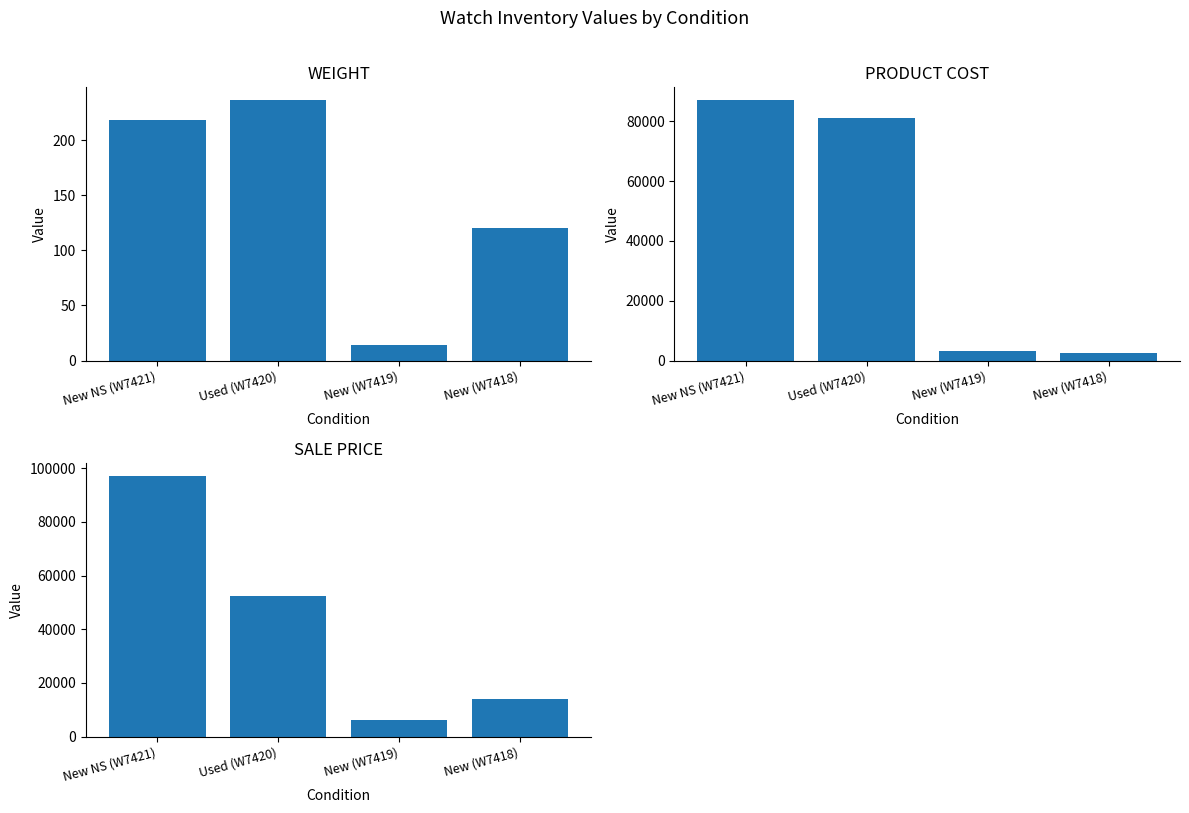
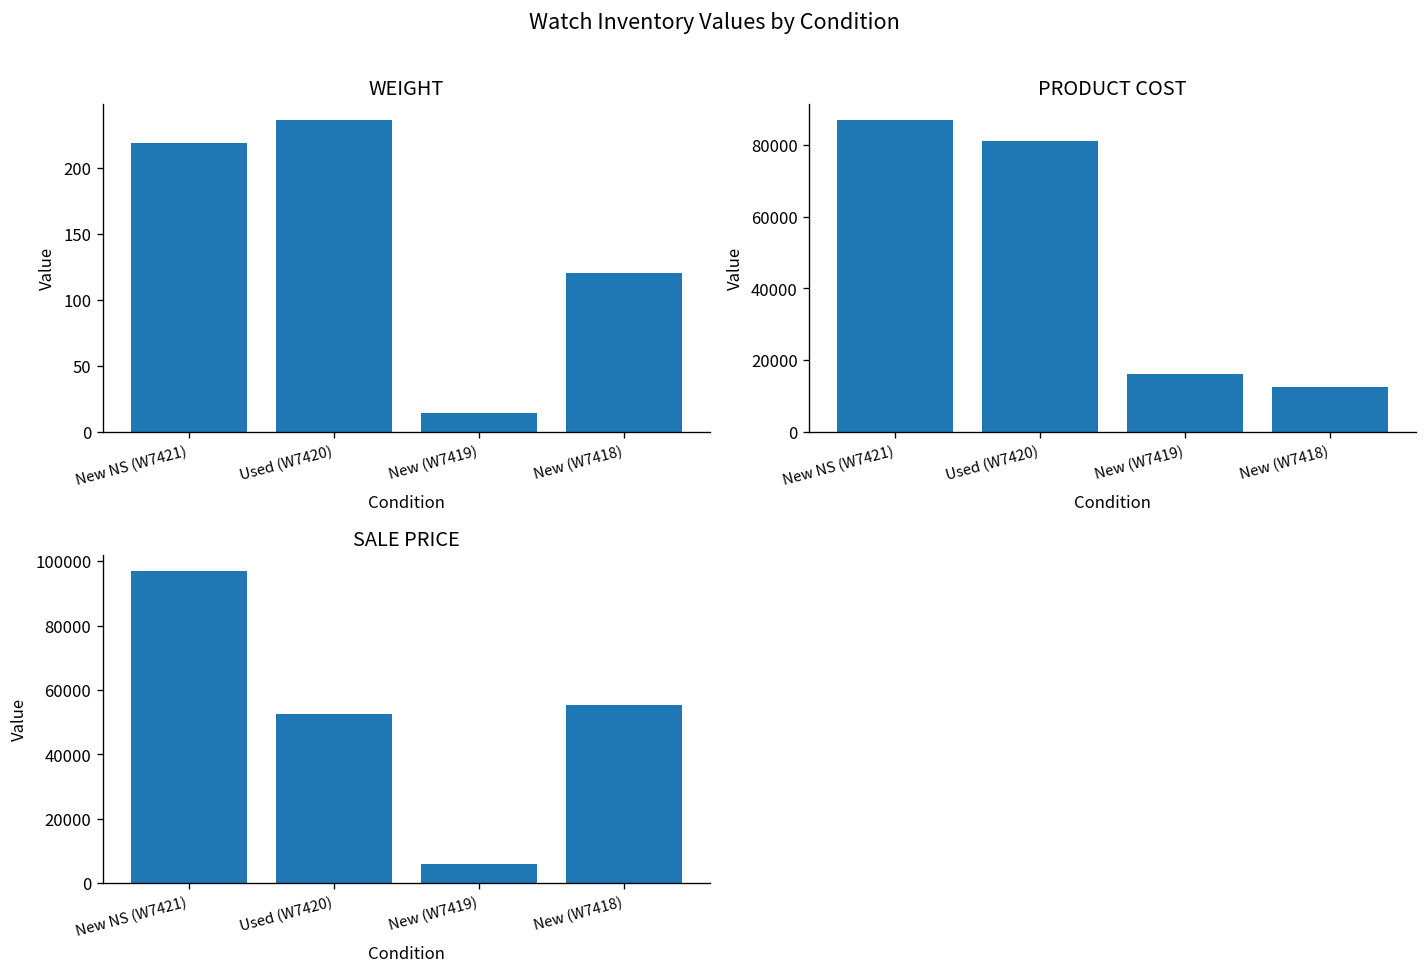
  {
    "WEIGHT": {
      "New NS (W7421)": 219,
      "Used (W7420)": 236,
      "New (W7419)": 14,
      "New (W7418)": 120
    },
    "PRODUCT COST": {
      "New NS (W7421)": 87000,
      "Used (W7420)": 81000,
-     "New (W7419)": 3000,
-     "New (W7418)": 3000
+     "New (W7419)": 16000,
+     "New (W7418)": 13000
    },
    "SALE PRICE": {
      "New NS (W7421)": 97000,
      "Used (W7420)": 53000,
      "New (W7419)": 6000,
-     "New (W7418)": 14000
+     "New (W7418)": 55000
    }
  }
